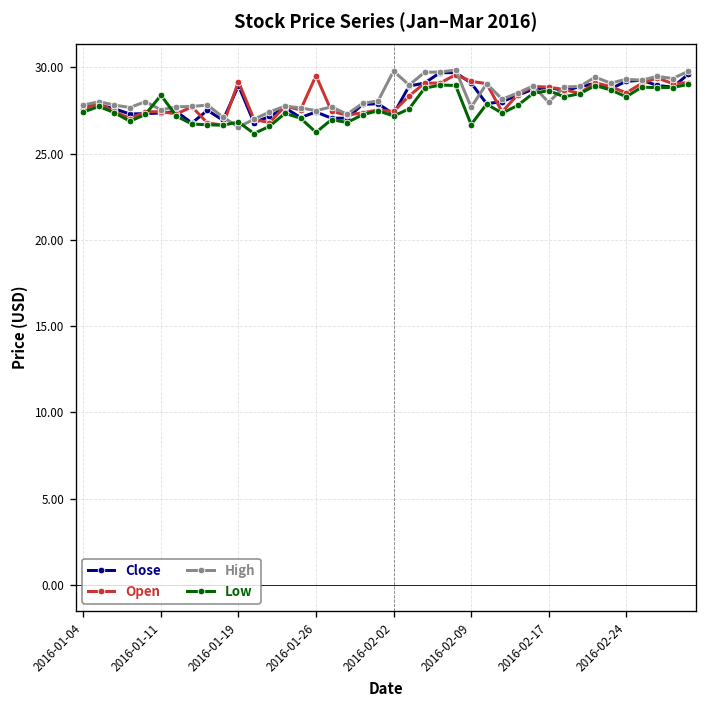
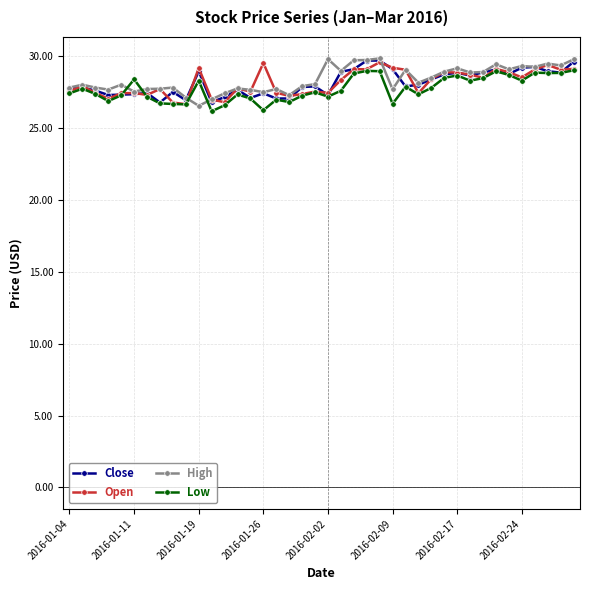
  {
    "Close": {
      "2016-01-19": 29.0
    },
    "Open": {
      "2016-01-19": 29.2,
      "2016-01-26": 29.5,
      "2016-02-24": 28.5
    },
    "High": {
      "2016-01-19": 26.6,
      "2016-02-02": 29.8,
      "2016-02-09": 27.7,
-     "2016-02-17": 28.0
+     "2016-02-17": 29.2
    },
    "Low": {
      "2016-01-11": 28.4,
-     "2016-01-19": 26.8,
+     "2016-01-19": 28.3,
      "2016-01-26": 26.2,
      "2016-02-09": 26.7,
      "2016-02-17": 28.7,
      "2016-02-24": 28.3
    }
  }
